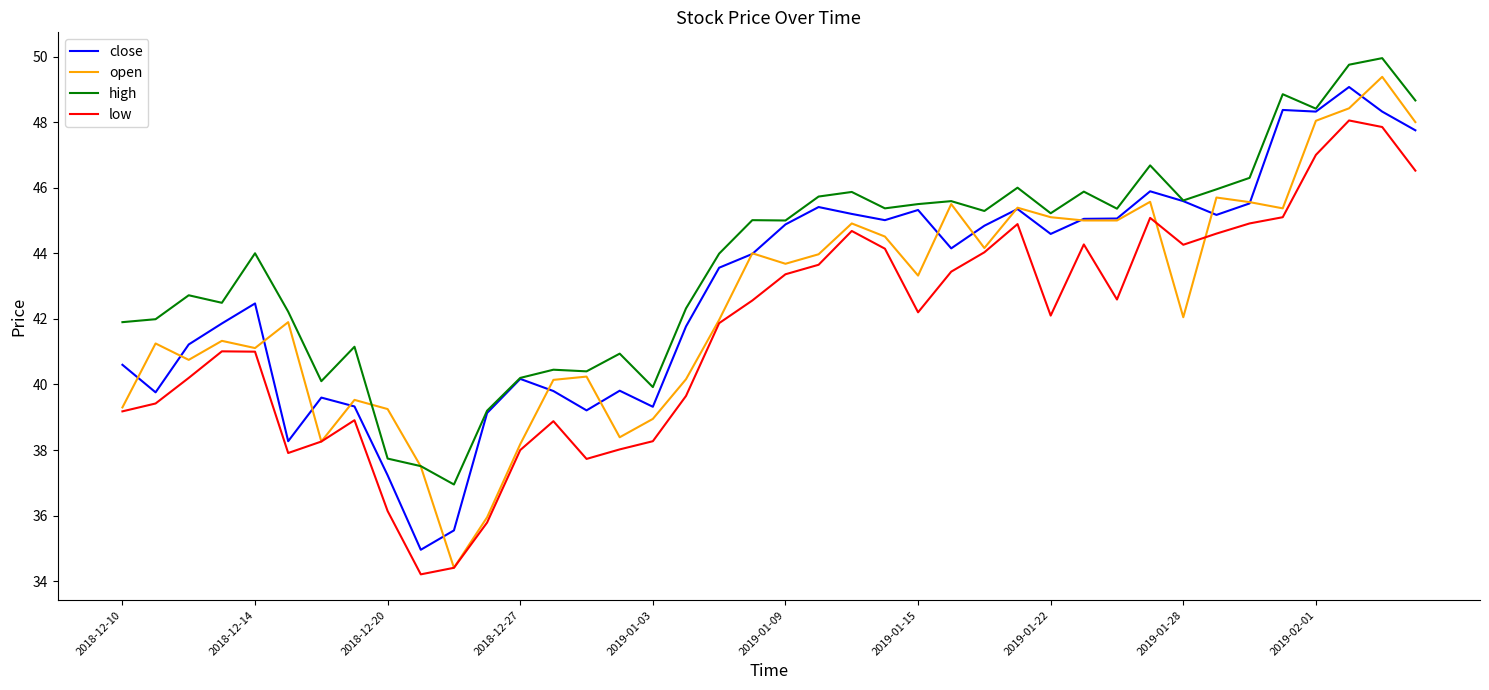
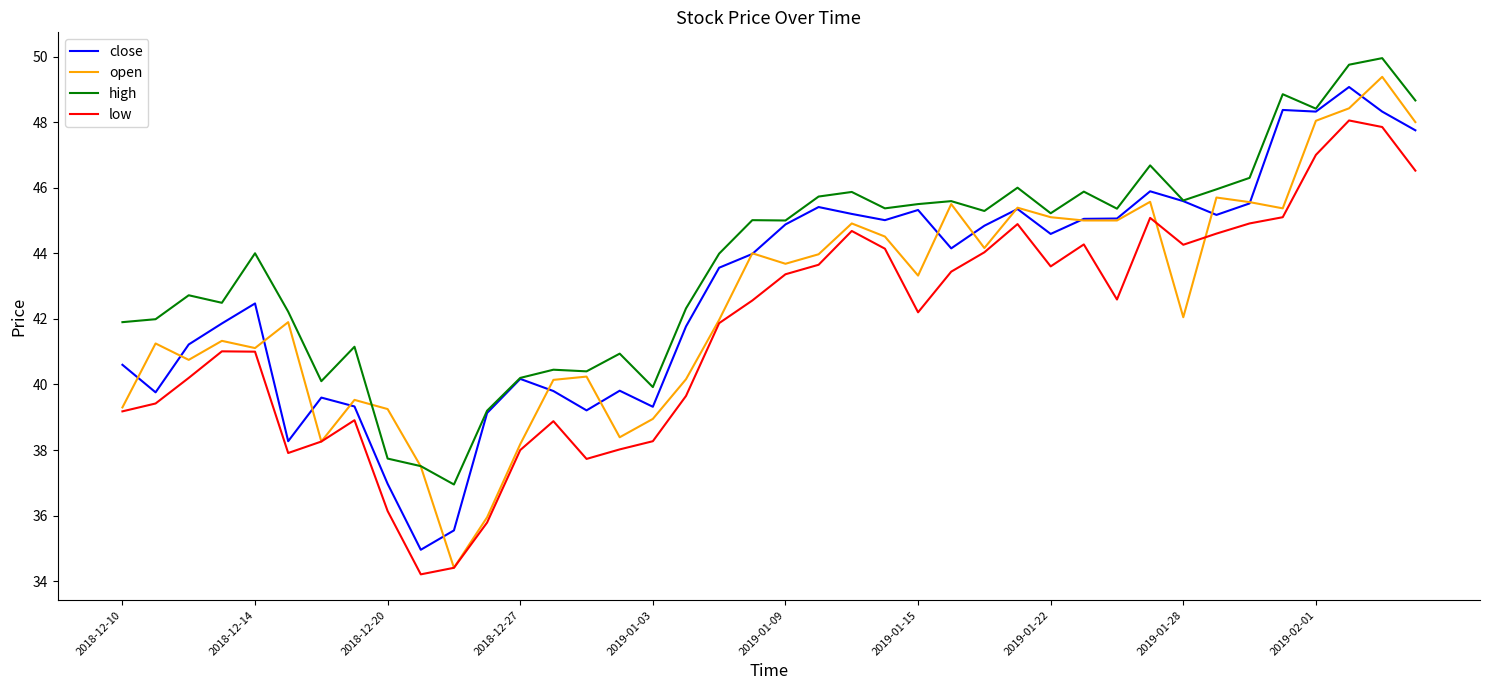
  {
    "close": {
      "2018-12-10": 40.6,
      "2018-12-14": 42.5,
-     "2018-12-20": 37.2,
+     "2018-12-20": 37.0,
      "2019-01-03": 39.3,
      "2019-01-09": 44.9,
      "2019-01-15": 45.3,
      "2019-01-22": 44.6,
      "2019-02-01": 48.3
    },
    "open": {
      "2018-12-10": 39.3,
      "2018-12-14": 41.1,
      "2018-12-20": 39.3,
      "2018-12-27": 38.2,
      "2019-01-03": 39.0,
      "2019-01-09": 43.7,
      "2019-01-15": 43.3,
      "2019-01-22": 45.1,
      "2019-01-28": 42.1,
      "2019-02-01": 48.0
    },
    "high": {
      "2018-12-10": 41.9,
      "2018-12-14": 44.0,
      "2018-12-20": 37.7,
      "2019-01-03": 39.9,
      "2019-01-09": 45.0,
      "2019-01-15": 45.5,
      "2019-01-22": 45.2,
      "2019-02-01": 48.4
    },
    "low": {
      "2018-12-10": 39.2,
      "2018-12-14": 41.0,
      "2018-12-20": 36.1,
      "2018-12-27": 38.0,
      "2019-01-03": 38.3,
      "2019-01-09": 43.4,
      "2019-01-15": 42.2,
-     "2019-01-22": 42.1,
+     "2019-01-22": 43.6,
      "2019-01-28": 44.3,
      "2019-02-01": 47.0
    }
  }
